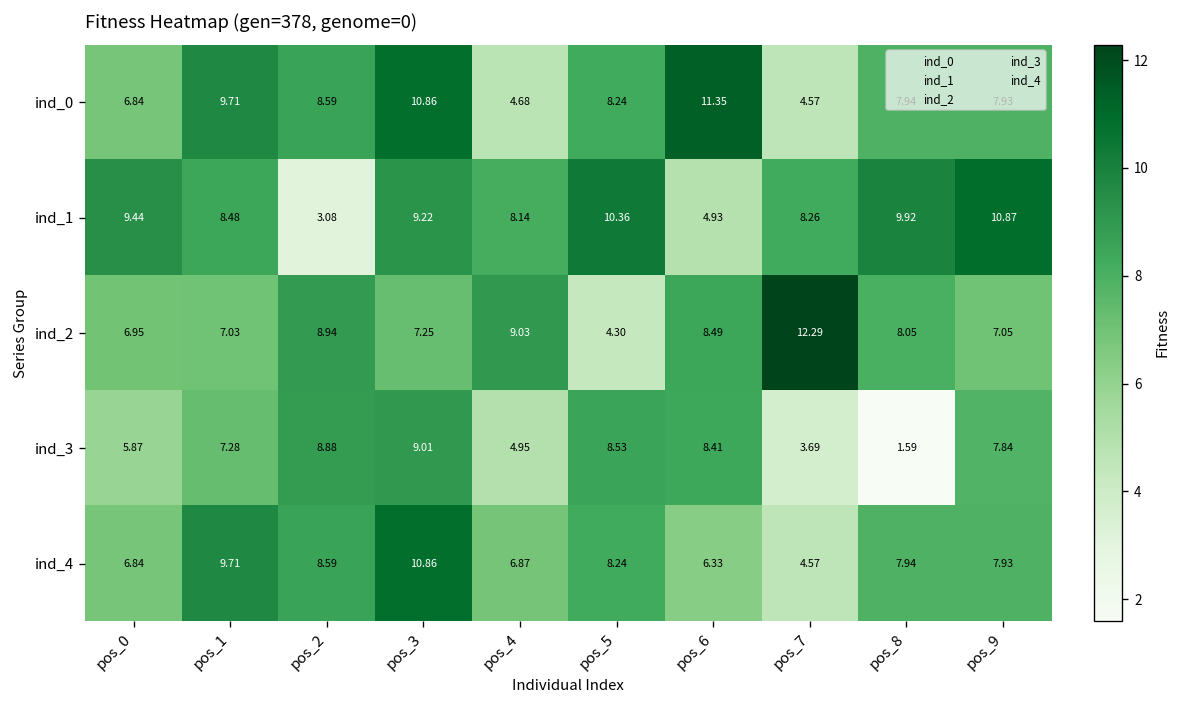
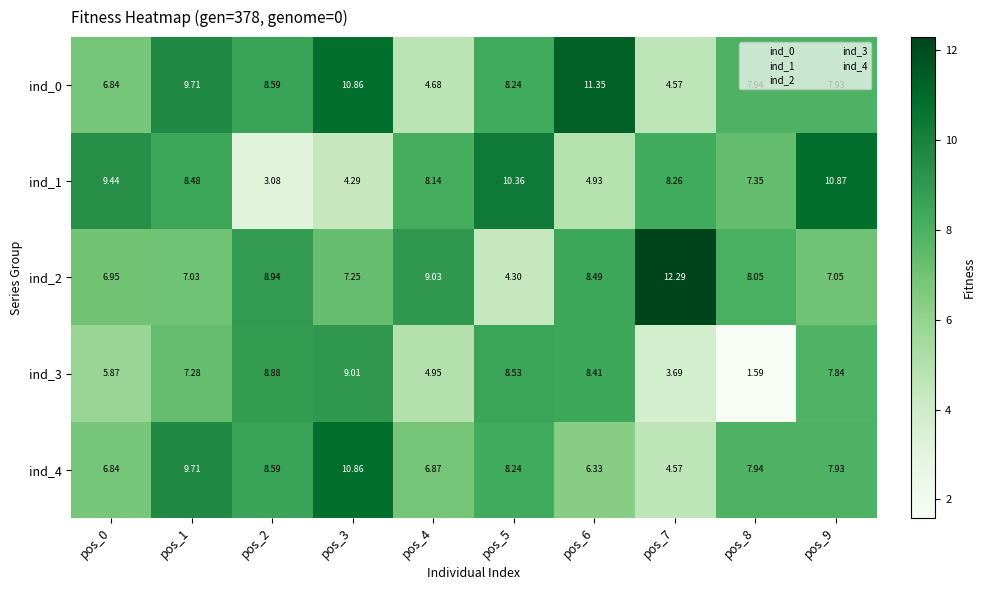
  {
    "ind_0": {
      "pos_0": 6.84,
      "pos_1": 9.71,
      "pos_2": 8.59,
      "pos_3": 10.86,
      "pos_4": 4.68,
      "pos_5": 8.24,
      "pos_6": 11.35,
      "pos_7": 4.57
    },
    "ind_1": {
      "pos_0": 9.44,
      "pos_1": 8.48,
      "pos_2": 3.08,
-     "pos_3": 9.22,
+     "pos_3": 4.29,
      "pos_4": 8.14,
      "pos_5": 10.36,
      "pos_6": 4.93,
      "pos_7": 8.26,
-     "pos_8": 9.92,
+     "pos_8": 7.35,
      "pos_9": 10.87
    },
    "ind_2": {
      "pos_0": 6.95,
      "pos_1": 7.03,
      "pos_2": 8.94,
      "pos_3": 7.25,
      "pos_4": 9.03,
      "pos_5": 4.30,
      "pos_6": 8.49,
      "pos_7": 12.29,
      "pos_8": 8.05,
      "pos_9": 7.05
    },
    "ind_3": {
      "pos_0": 5.87,
      "pos_1": 7.28,
      "pos_2": 8.88,
      "pos_3": 9.01,
      "pos_4": 4.95,
      "pos_5": 8.53,
      "pos_6": 8.41,
      "pos_7": 3.69,
      "pos_8": 1.59,
      "pos_9": 7.84
    },
    "ind_4": {
      "pos_0": 6.84,
      "pos_1": 9.71,
      "pos_2": 8.59,
      "pos_3": 10.86,
      "pos_4": 6.87,
      "pos_5": 8.24,
      "pos_6": 6.33,
      "pos_7": 4.57,
      "pos_8": 7.94,
      "pos_9": 7.93
    }
  }
